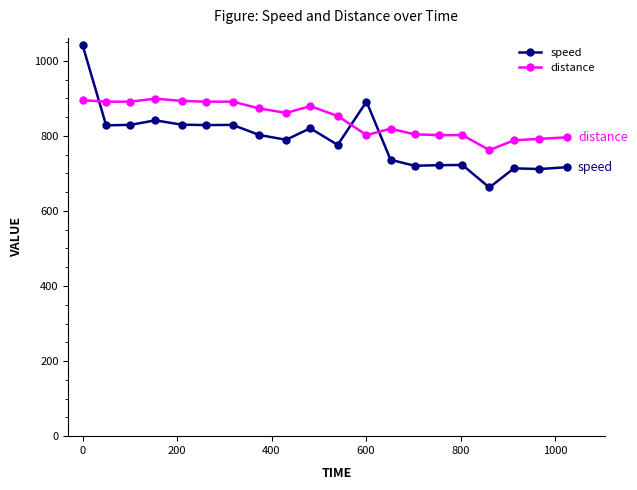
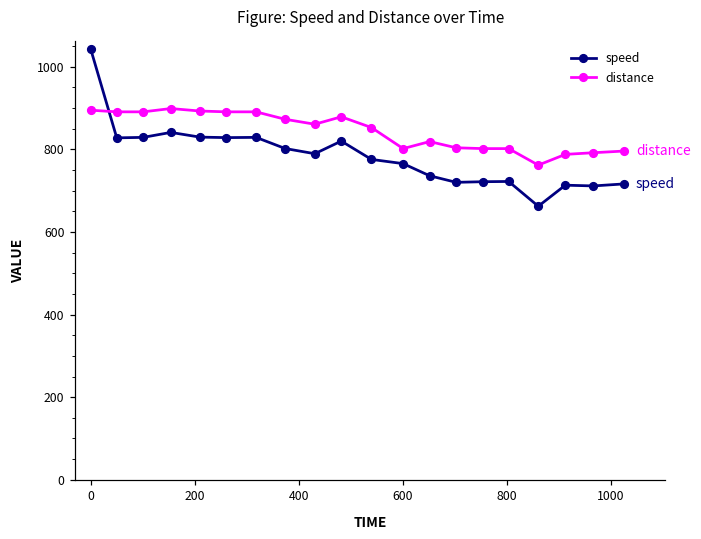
  {
    "speed": {
      "0": 1040,
-     "600": 890
+     "600": 770
    },
    "distance": {
      "0": 900,
      "600": 800
    }
  }
